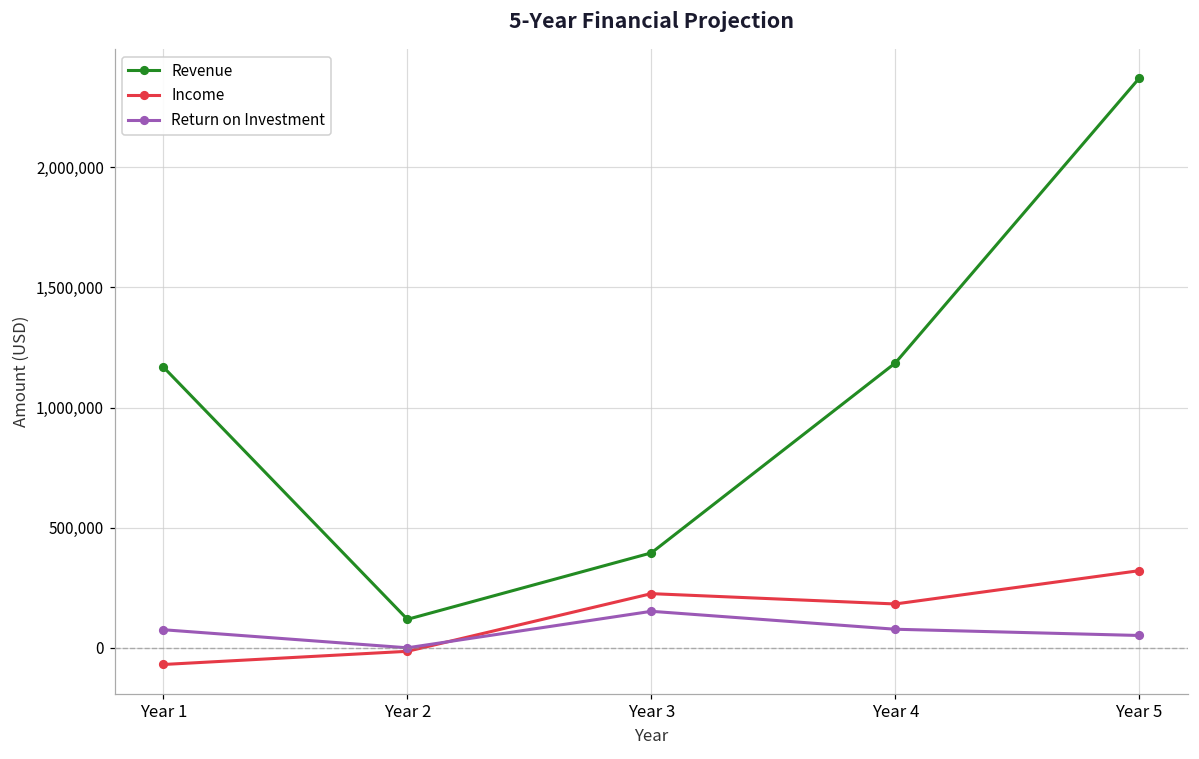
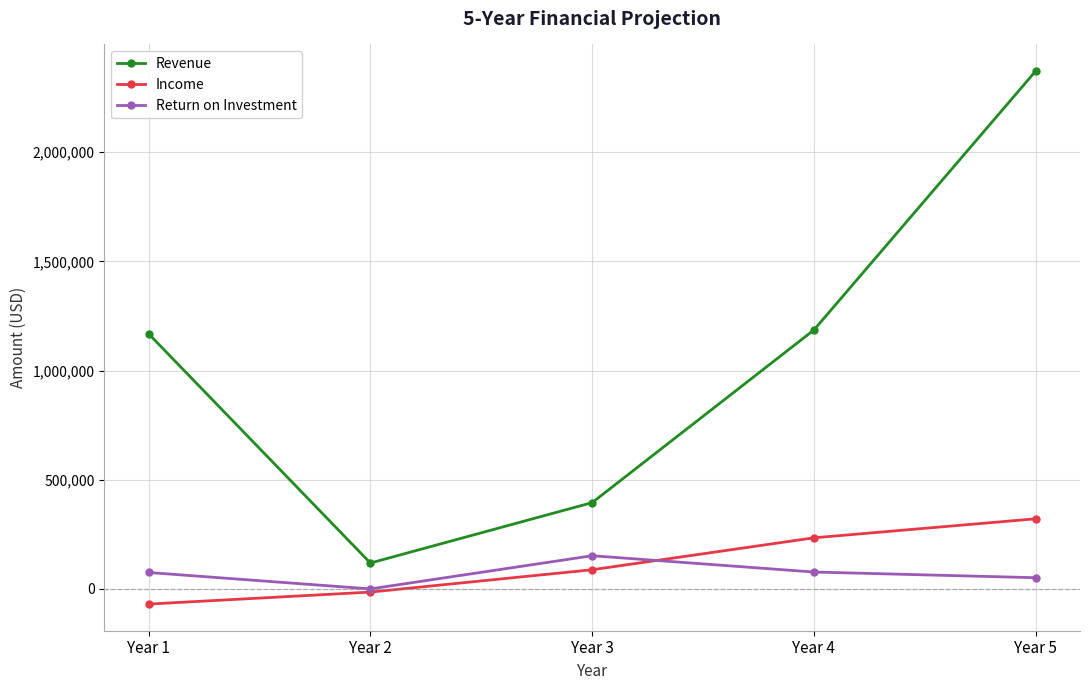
  {
    "Revenue": {
      "Year 1": "1,170,000",
      "Year 2": "120,000",
      "Year 3": "400,000",
      "Year 4": "1,190,000",
      "Year 5": "2,370,000"
    },
    "Income": {
      "Year 1": "-70,000",
      "Year 2": "-10,000",
-     "Year 3": "230,000",
-     "Year 4": "180,000",
+     "Year 3": "90,000",
+     "Year 4": "230,000",
      "Year 5": "320,000"
    },
    "Return on Investment": {
      "Year 1": "80,000",
      "Year 2": "0",
      "Year 3": "150,000",
      "Year 4": "80,000",
      "Year 5": "50,000"
    }
  }
